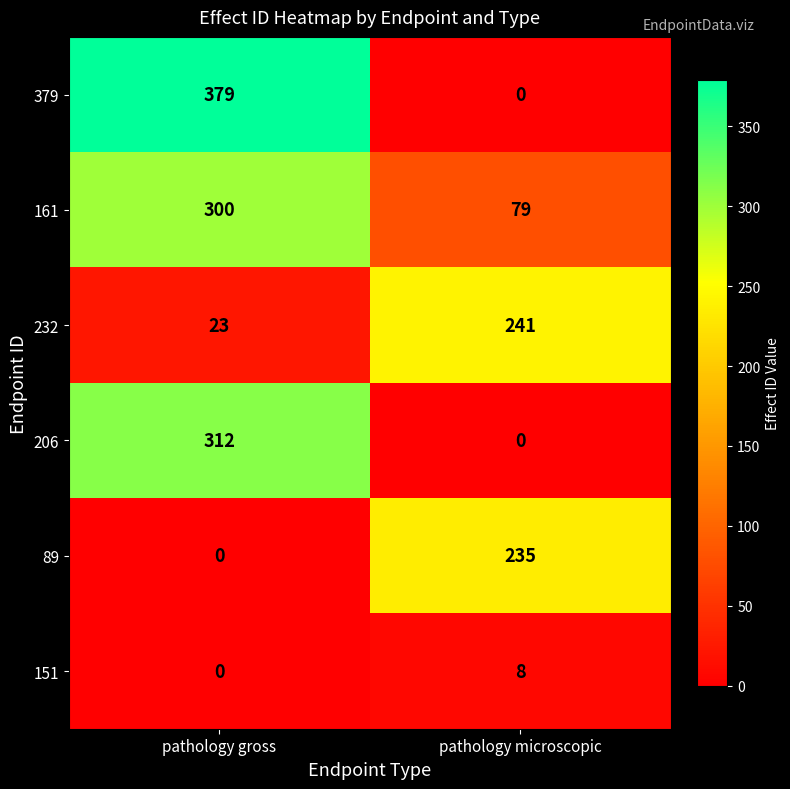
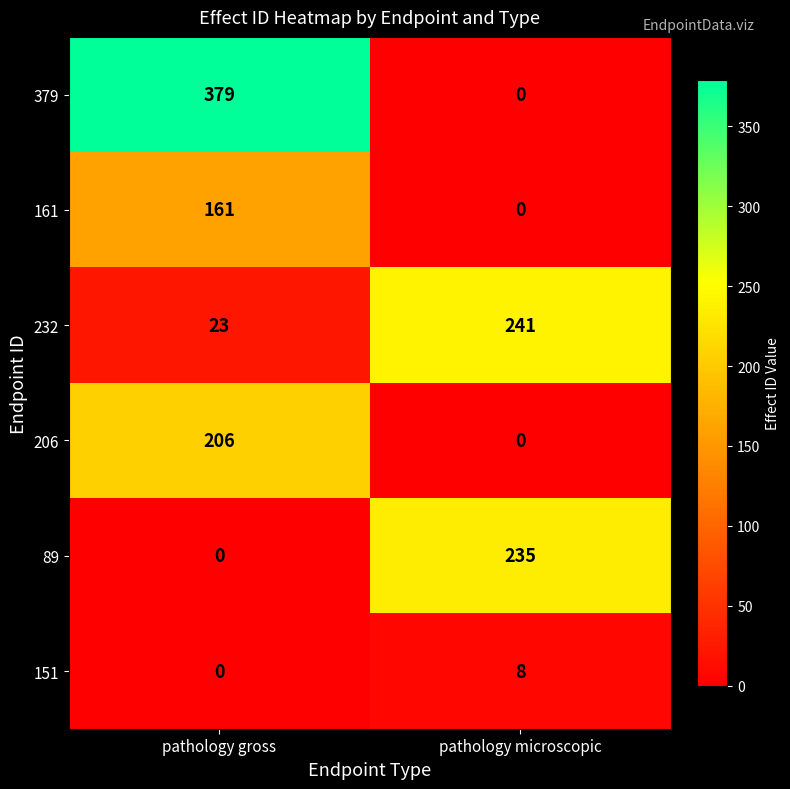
  {
    "379": {
      "pathology gross": 379,
      "pathology microscopic": 0
    },
    "161": {
-     "pathology gross": 300,
-     "pathology microscopic": 79
+     "pathology gross": 161,
+     "pathology microscopic": 0
    },
    "232": {
      "pathology gross": 23,
      "pathology microscopic": 241
    },
    "206": {
-     "pathology gross": 312,
+     "pathology gross": 206,
      "pathology microscopic": 0
    },
    "89": {
      "pathology gross": 0,
      "pathology microscopic": 235
    },
    "151": {
      "pathology gross": 0,
      "pathology microscopic": 8
    }
  }
